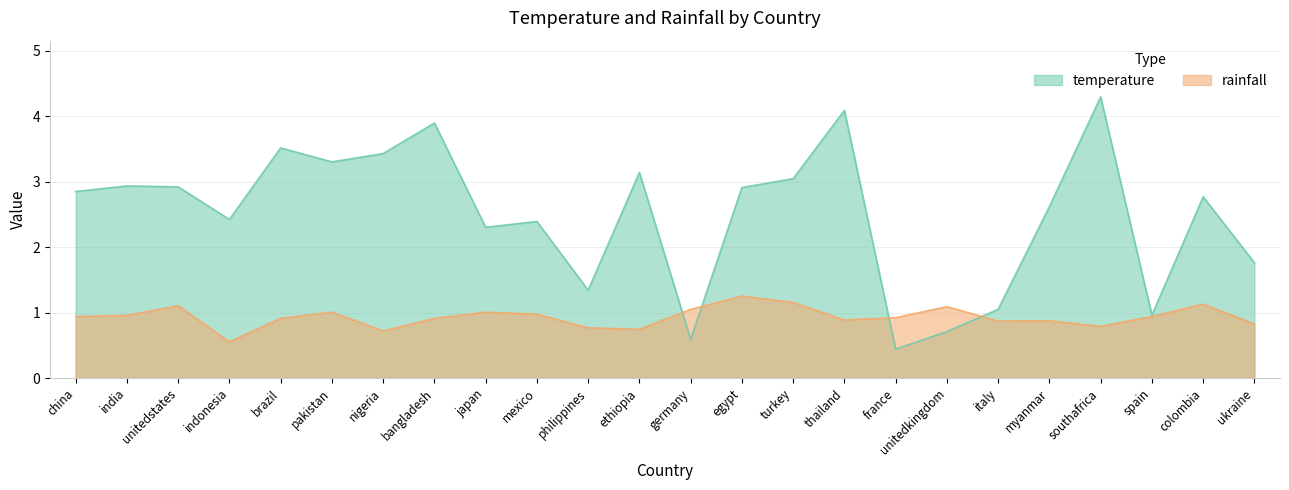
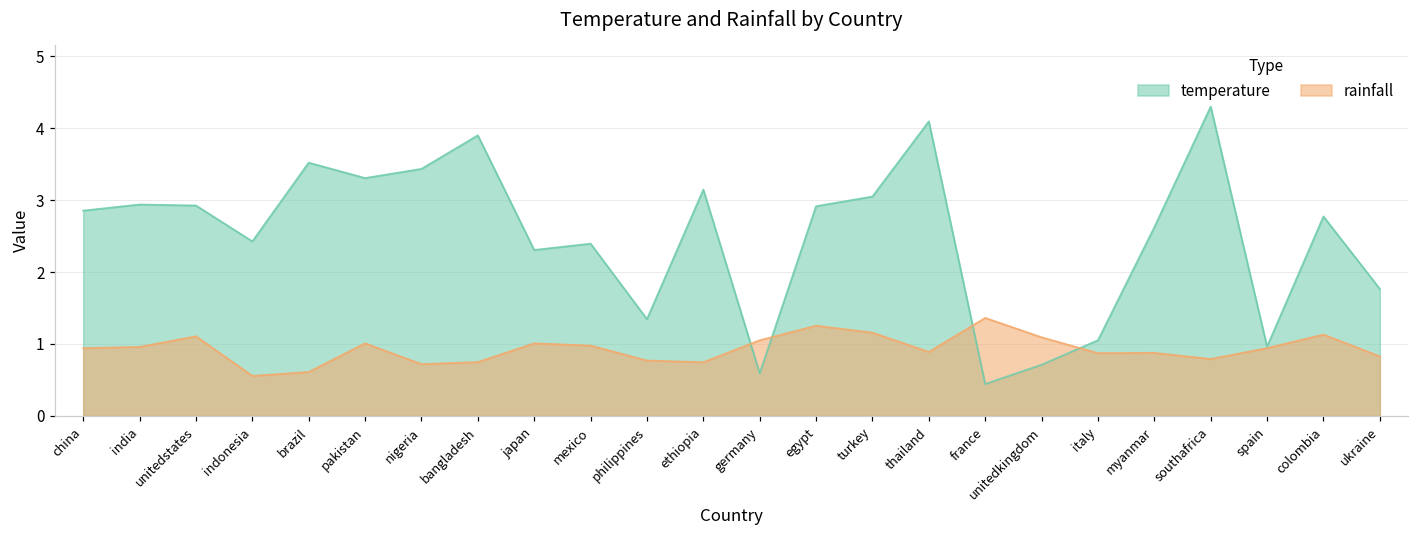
  {
    "temperature": {
      "china": 2.9,
      "india": 2.9,
      "unitedstates": 2.9,
      "indonesia": 2.4,
      "brazil": 3.5,
      "pakistan": 3.3,
      "nigeria": 3.4,
      "bangladesh": 3.9,
      "japan": 2.3,
      "mexico": 2.4,
      "philippines": 1.3,
      "ethiopia": 3.1,
      "germany": 0.6,
      "egypt": 2.9,
      "turkey": 3.0,
      "thailand": 4.1,
      "france": 0.4,
      "unitedkingdom": 0.7,
      "italy": 1.1,
      "myanmar": 2.6,
      "southafrica": 4.3,
      "colombia": 2.8,
      "ukraine": 1.8
    },
    "rainfall": {
      "china": 0.9,
      "india": 1.0,
      "unitedstates": 1.1,
      "indonesia": 0.6,
-     "brazil": 0.9,
+     "brazil": 0.6,
      "pakistan": 1.0,
      "nigeria": 0.7,
-     "bangladesh": 0.9,
+     "bangladesh": 0.7,
      "japan": 1.0,
      "mexico": 1.0,
      "philippines": 0.8,
      "ethiopia": 0.7,
      "germany": 1.1,
      "egypt": 1.3,
      "turkey": 1.2,
      "thailand": 0.9,
-     "france": 0.9,
+     "france": 1.4,
      "unitedkingdom": 1.1,
      "italy": 0.9,
      "myanmar": 0.9,
      "southafrica": 0.8,
      "colombia": 1.1,
      "ukraine": 0.8
    }
  }
